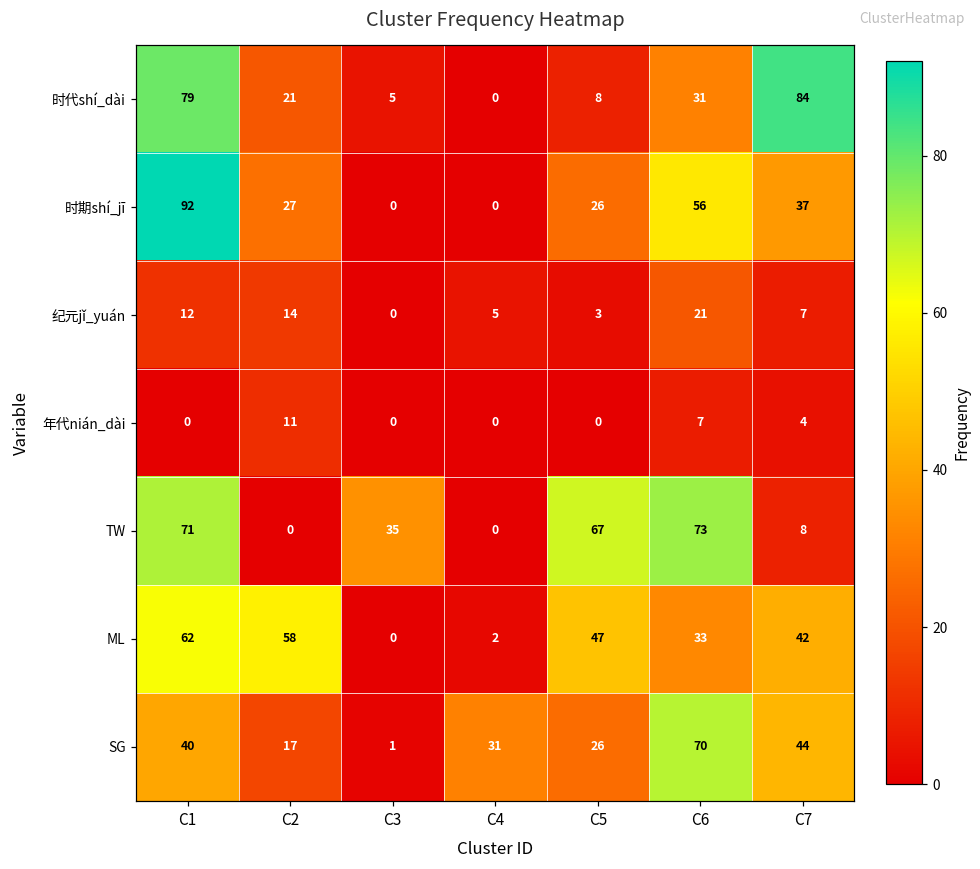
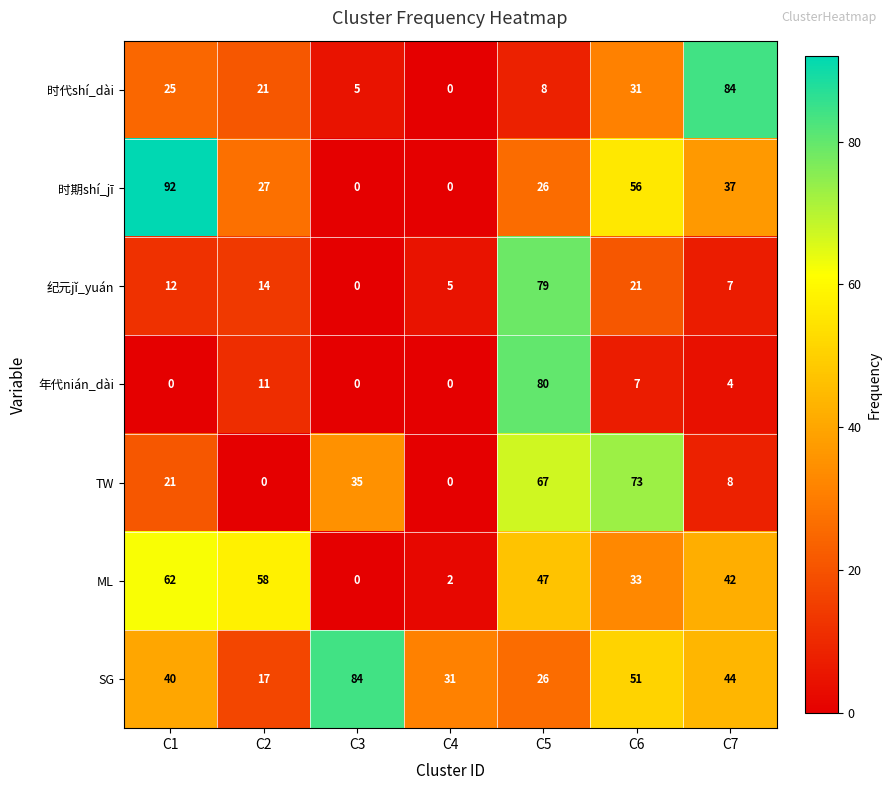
  {
    "时代shí_dài": {
-     "C1": 79,
+     "C1": 25,
      "C2": 21,
      "C3": 5,
      "C4": 0,
      "C5": 8,
      "C6": 31,
      "C7": 84
    },
    "时期shí_jī": {
      "C1": 92,
      "C2": 27,
      "C3": 0,
      "C4": 0,
      "C5": 26,
      "C6": 56,
      "C7": 37
    },
    "纪元jǐ_yuán": {
      "C1": 12,
      "C2": 14,
      "C3": 0,
      "C4": 5,
-     "C5": 3,
+     "C5": 79,
      "C6": 21,
      "C7": 7
    },
    "年代nián_dài": {
      "C1": 0,
      "C2": 11,
      "C3": 0,
      "C4": 0,
-     "C5": 0,
+     "C5": 80,
      "C6": 7,
      "C7": 4
    },
    "TW": {
-     "C1": 71,
+     "C1": 21,
      "C2": 0,
      "C3": 35,
      "C4": 0,
      "C5": 67,
      "C6": 73,
      "C7": 8
    },
    "ML": {
      "C1": 62,
      "C2": 58,
      "C3": 0,
      "C4": 2,
      "C5": 47,
      "C6": 33,
      "C7": 42
    },
    "SG": {
      "C1": 40,
      "C2": 17,
-     "C3": 1,
+     "C3": 84,
      "C4": 31,
      "C5": 26,
-     "C6": 70,
+     "C6": 51,
      "C7": 44
    }
  }
